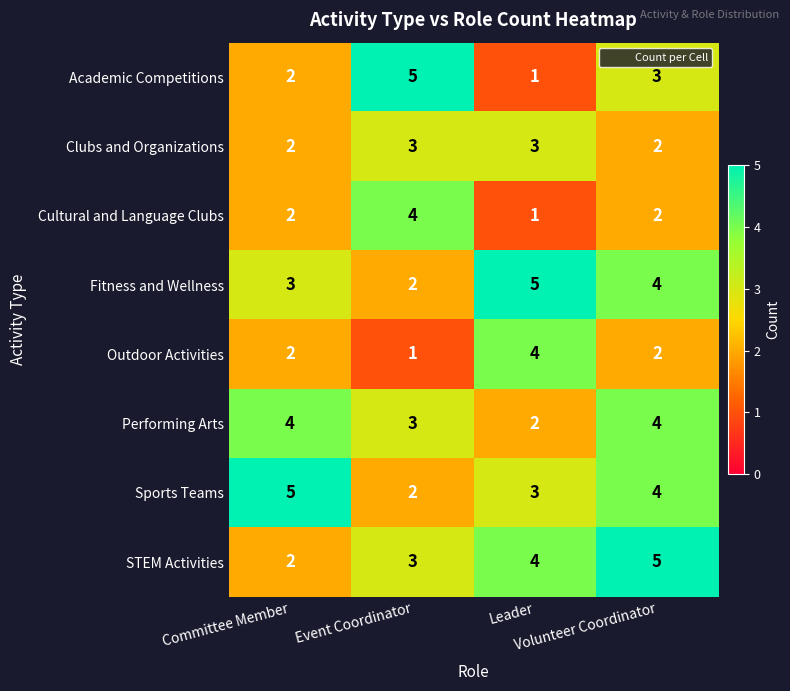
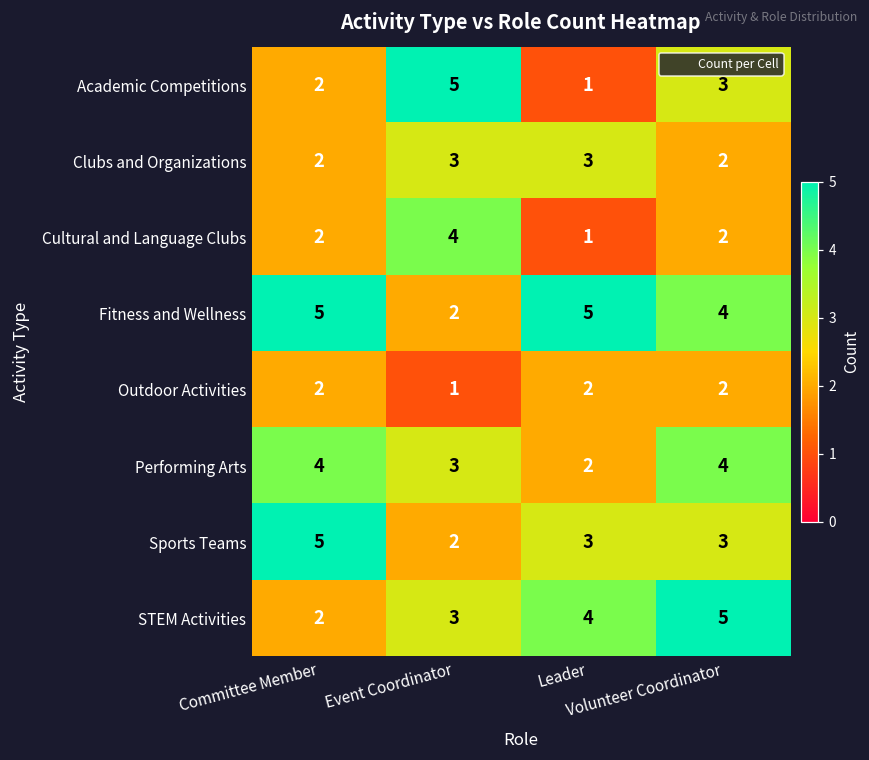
  {
    "Academic Competitions": {
      "Committee Member": 2,
      "Event Coordinator": 5,
      "Leader": 1,
      "Volunteer Coordinator": 3
    },
    "Clubs and Organizations": {
      "Committee Member": 2,
      "Event Coordinator": 3,
      "Leader": 3,
      "Volunteer Coordinator": 2
    },
    "Cultural and Language Clubs": {
      "Committee Member": 2,
      "Event Coordinator": 4,
      "Leader": 1,
      "Volunteer Coordinator": 2
    },
    "Fitness and Wellness": {
-     "Committee Member": 3,
+     "Committee Member": 5,
      "Event Coordinator": 2,
      "Leader": 5,
      "Volunteer Coordinator": 4
    },
    "Outdoor Activities": {
      "Committee Member": 2,
      "Event Coordinator": 1,
-     "Leader": 4,
+     "Leader": 2,
      "Volunteer Coordinator": 2
    },
    "Performing Arts": {
      "Committee Member": 4,
      "Event Coordinator": 3,
      "Leader": 2,
      "Volunteer Coordinator": 4
    },
    "Sports Teams": {
      "Committee Member": 5,
      "Event Coordinator": 2,
      "Leader": 3,
-     "Volunteer Coordinator": 4
+     "Volunteer Coordinator": 3
    },
    "STEM Activities": {
      "Committee Member": 2,
      "Event Coordinator": 3,
      "Leader": 4,
      "Volunteer Coordinator": 5
    }
  }
